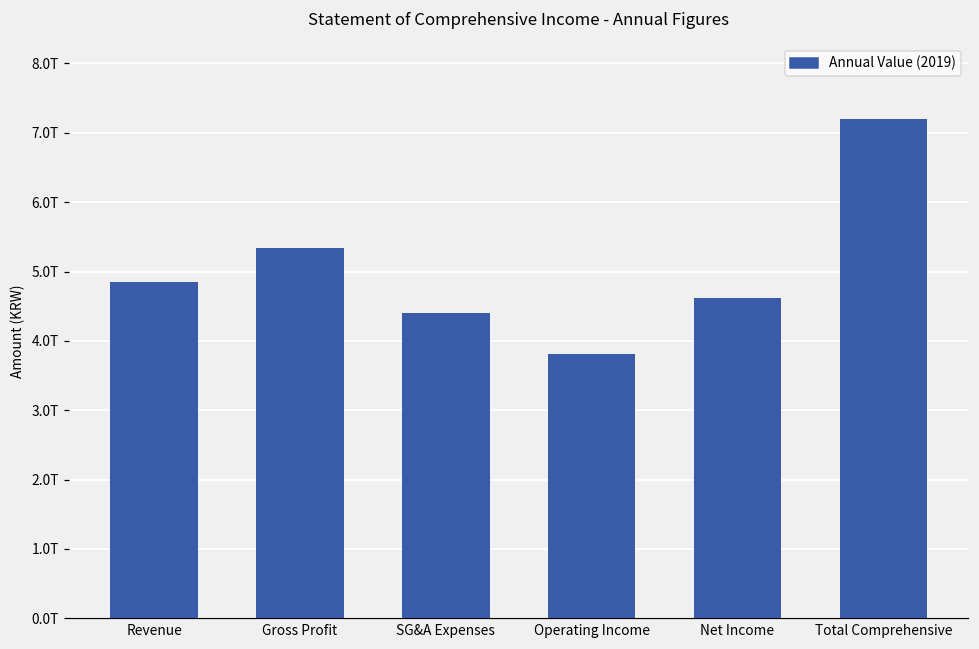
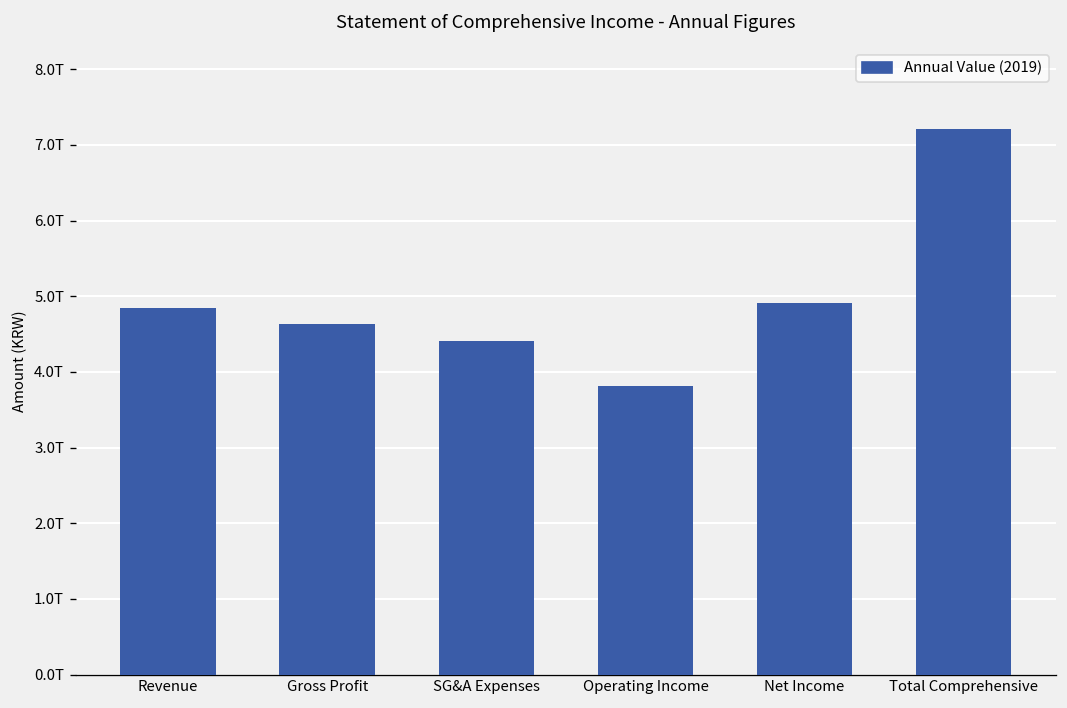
  {
    "Revenue": "4.9T",
-   "Gross Profit": "5.3T",
+   "Gross Profit": "4.6T",
    "SG&A Expenses": "4.4T",
    "Operating Income": "3.8T",
-   "Net Income": "4.6T",
+   "Net Income": "4.9T",
    "Total Comprehensive": "7.2T"
  }
